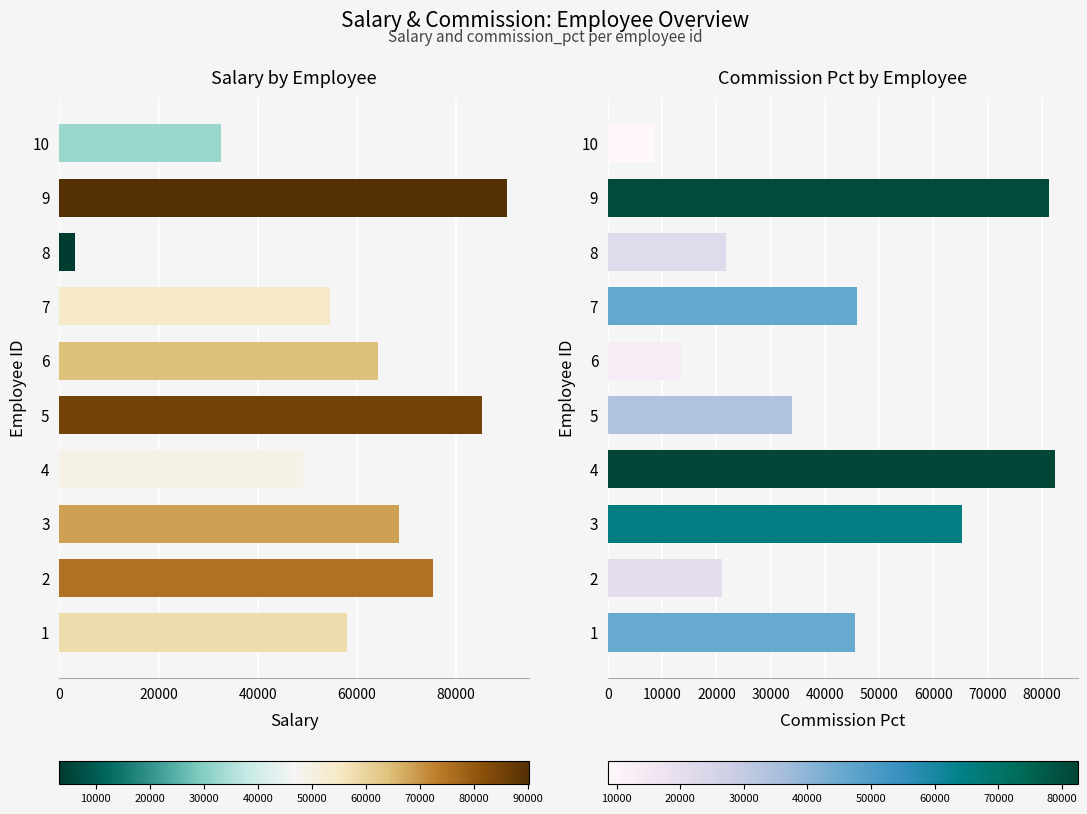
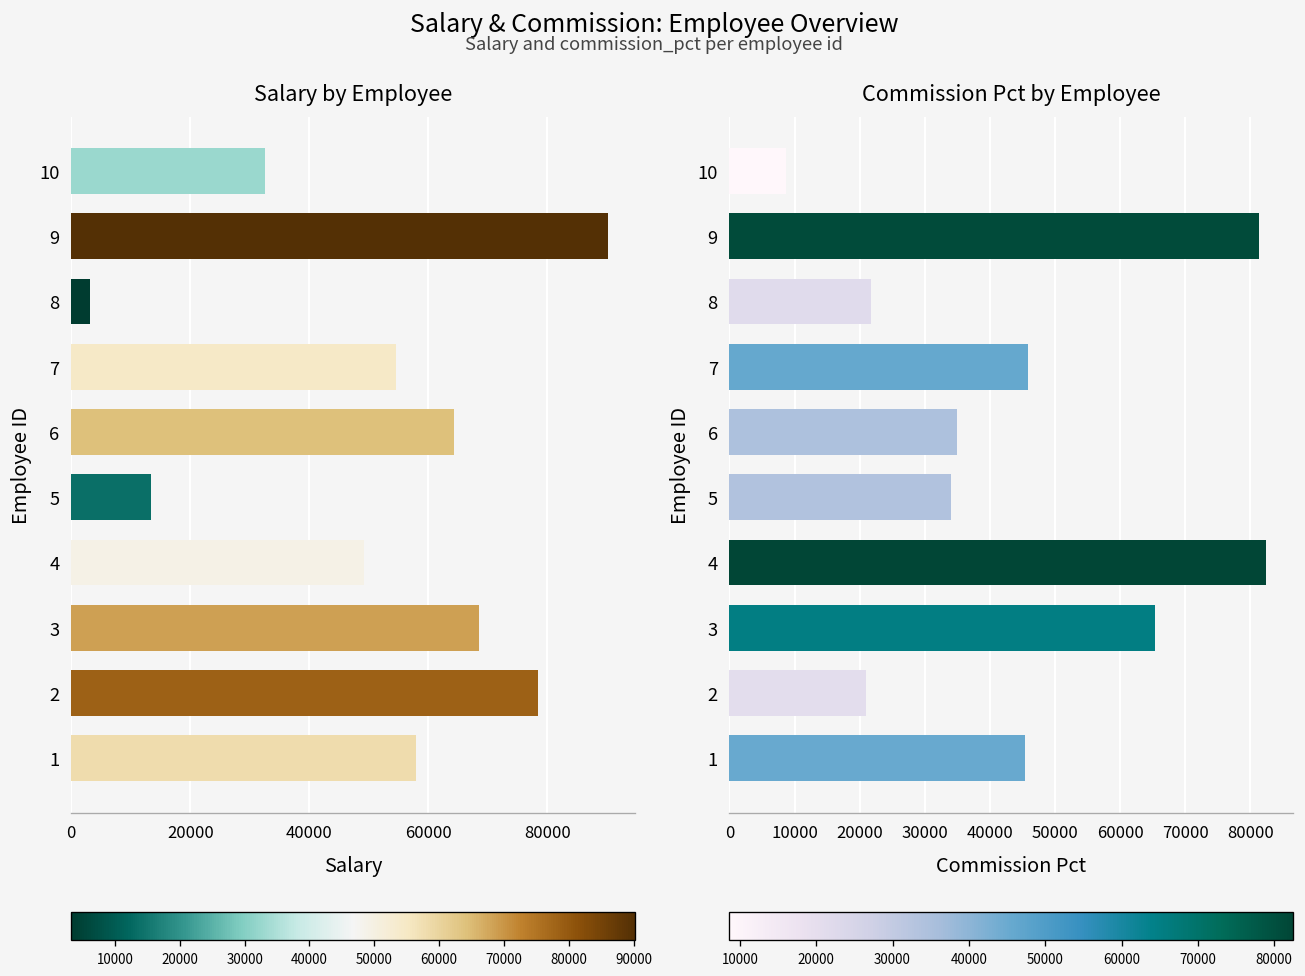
  {
    "Salary by Employee": {
      "10": 33000,
      "9": 90000,
      "8": 3000,
      "7": 55000,
      "6": 64000,
-     "5": 85000,
+     "5": 13000,
      "4": 49000,
      "3": 69000,
-     "2": 75000,
+     "2": 78000,
      "1": 58000
    },
    "Commission Pct by Employee": {
      "10": 9000,
      "9": 81000,
      "8": 22000,
      "7": 46000,
-     "6": 14000,
+     "6": 35000,
      "5": 34000,
      "4": 82000,
      "3": 65000,
      "2": 21000,
      "1": 45000
    }
  }
